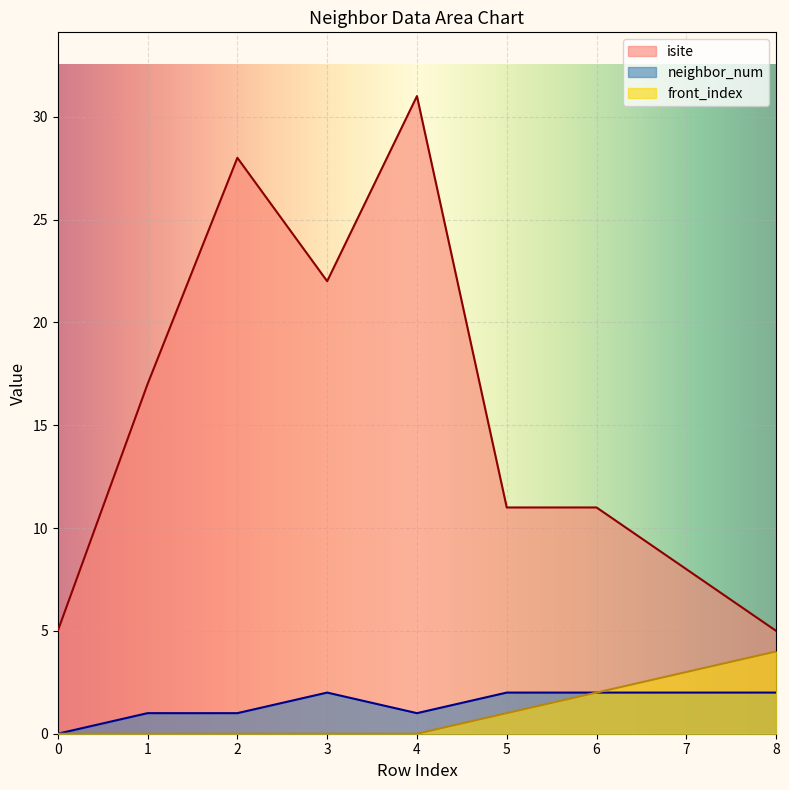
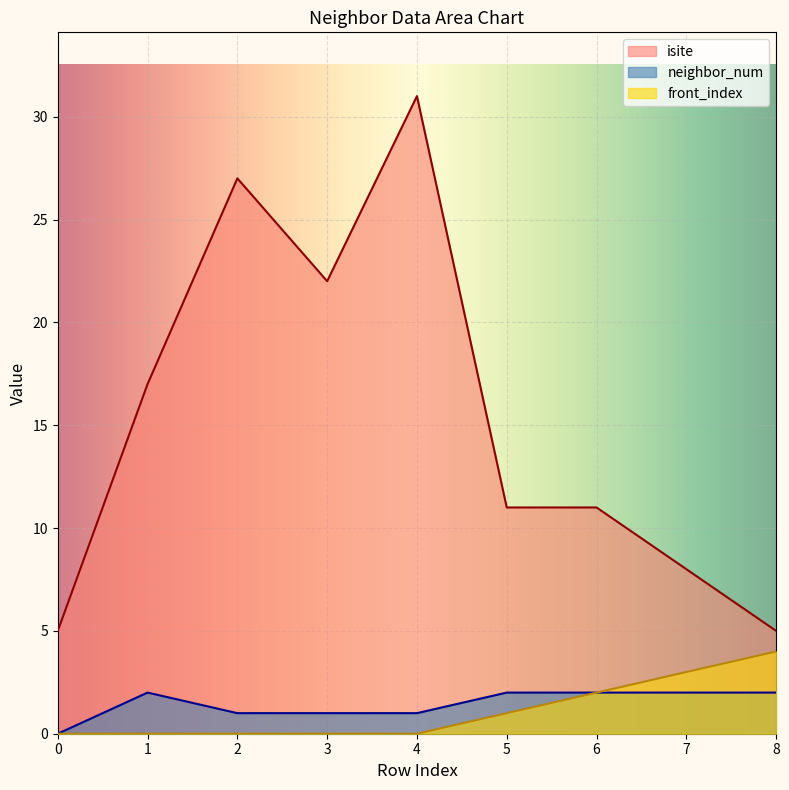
  {
    "isite": {
      "0": 5,
      "1": 17,
-     "2": 28,
+     "2": 27,
      "3": 22,
      "4": 31,
      "5": 11,
      "6": 11,
      "7": 8,
      "8": 5
    },
    "neighbor_num": {
-     "1": 1,
+     "1": 2,
      "2": 1,
-     "3": 2,
+     "3": 1,
      "4": 1,
      "5": 2,
      "7": 2,
      "8": 2
    },
    "front_index": {
      "1": 0,
      "2": 0,
      "3": 0,
      "4": 0,
      "5": 1,
      "7": 3,
      "8": 4
    }
  }
